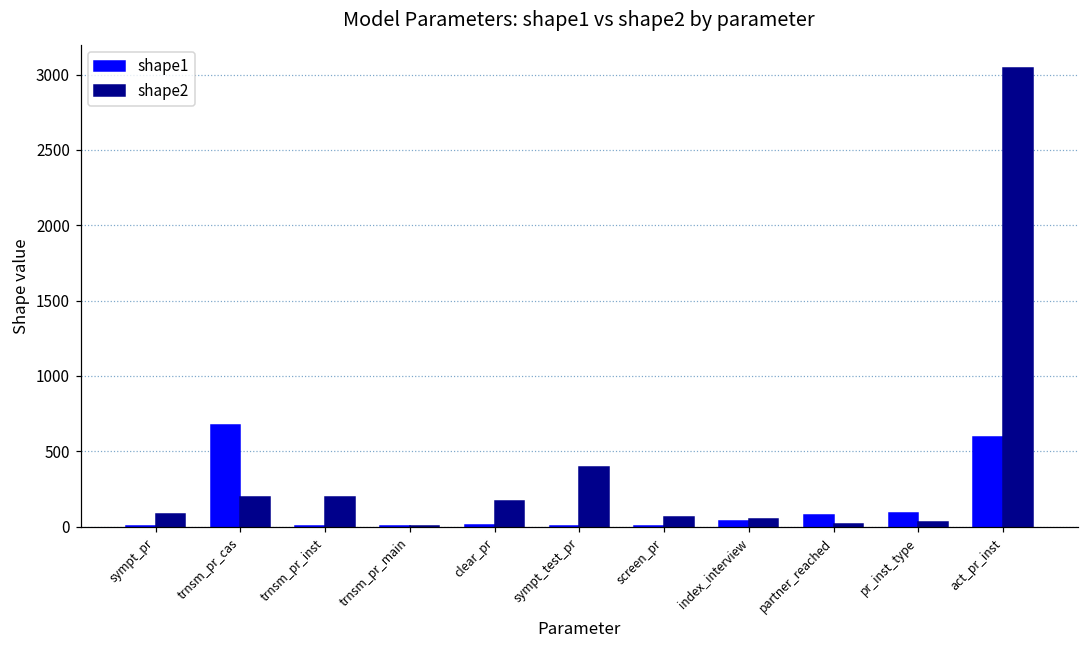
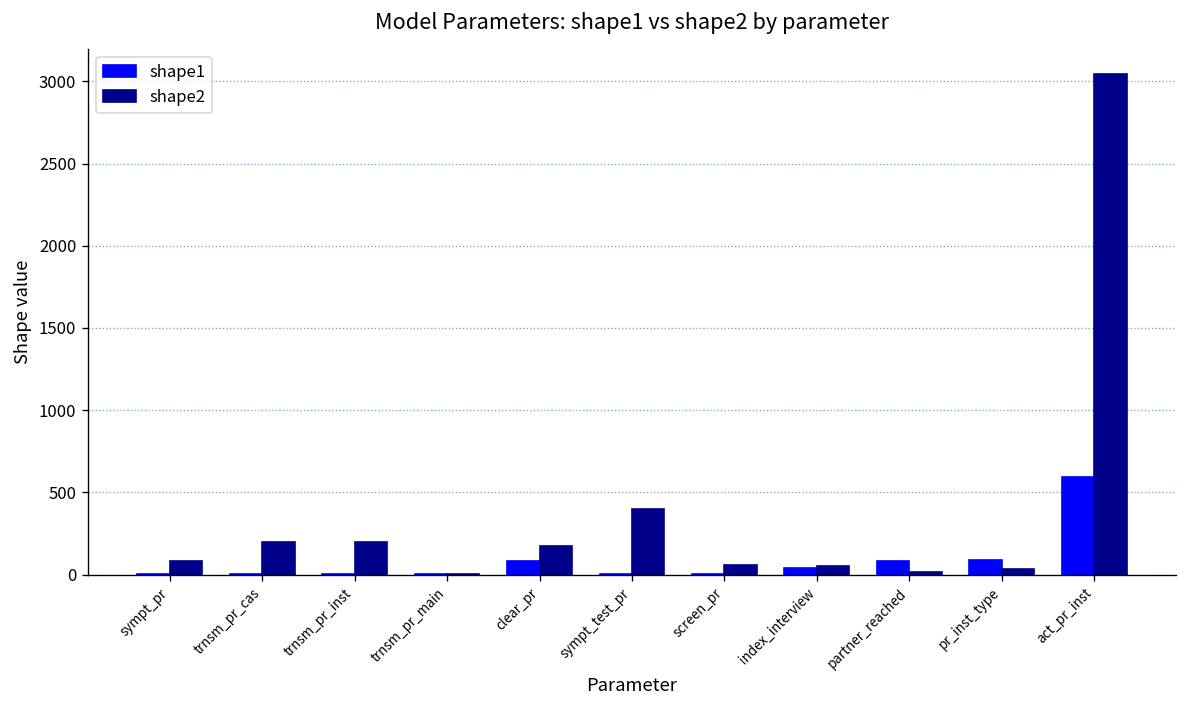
  {
    "shape1": {
-     "trnsm_pr_cas": 670,
-     "clear_pr": 10,
+     "trnsm_pr_cas": 0,
+     "clear_pr": 80,
      "index_interview": 40,
      "partner_reached": 80,
      "pr_inst_type": 90,
      "act_pr_inst": 590
    },
    "shape2": {
      "sympt_pr": 80,
      "trnsm_pr_cas": 200,
      "trnsm_pr_inst": 200,
      "clear_pr": 170,
      "sympt_test_pr": 400,
      "screen_pr": 60,
      "index_interview": 50,
      "pr_inst_type": 30,
      "act_pr_inst": 3050
    }
  }
